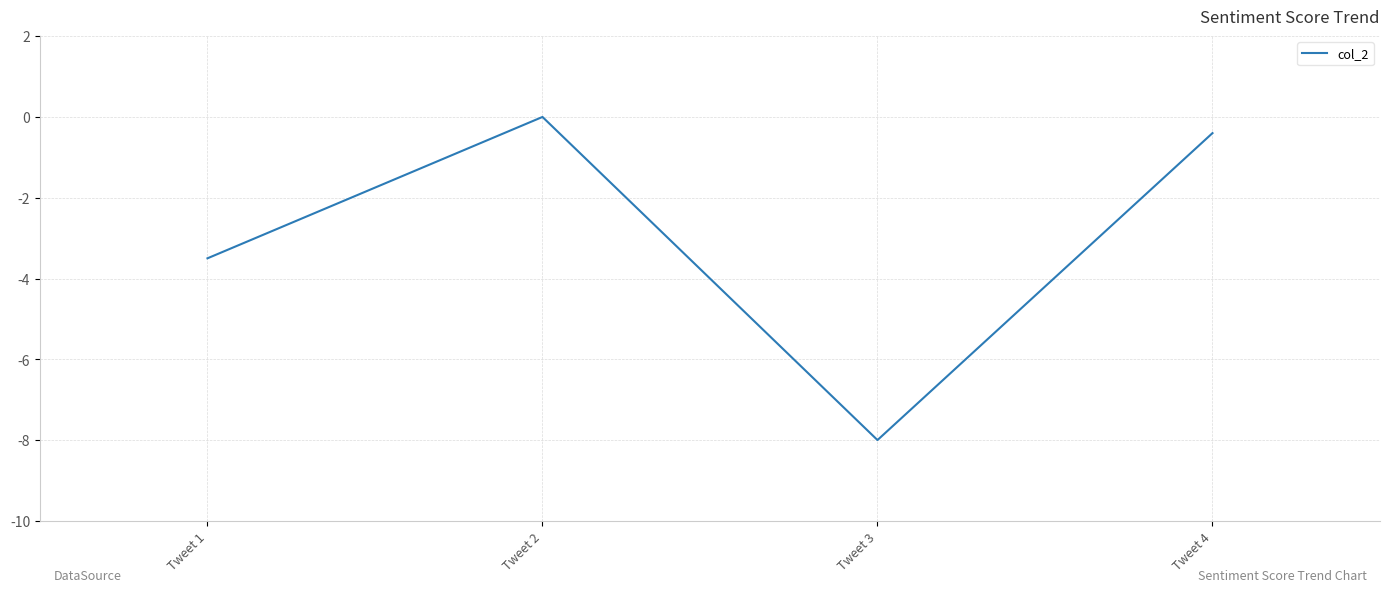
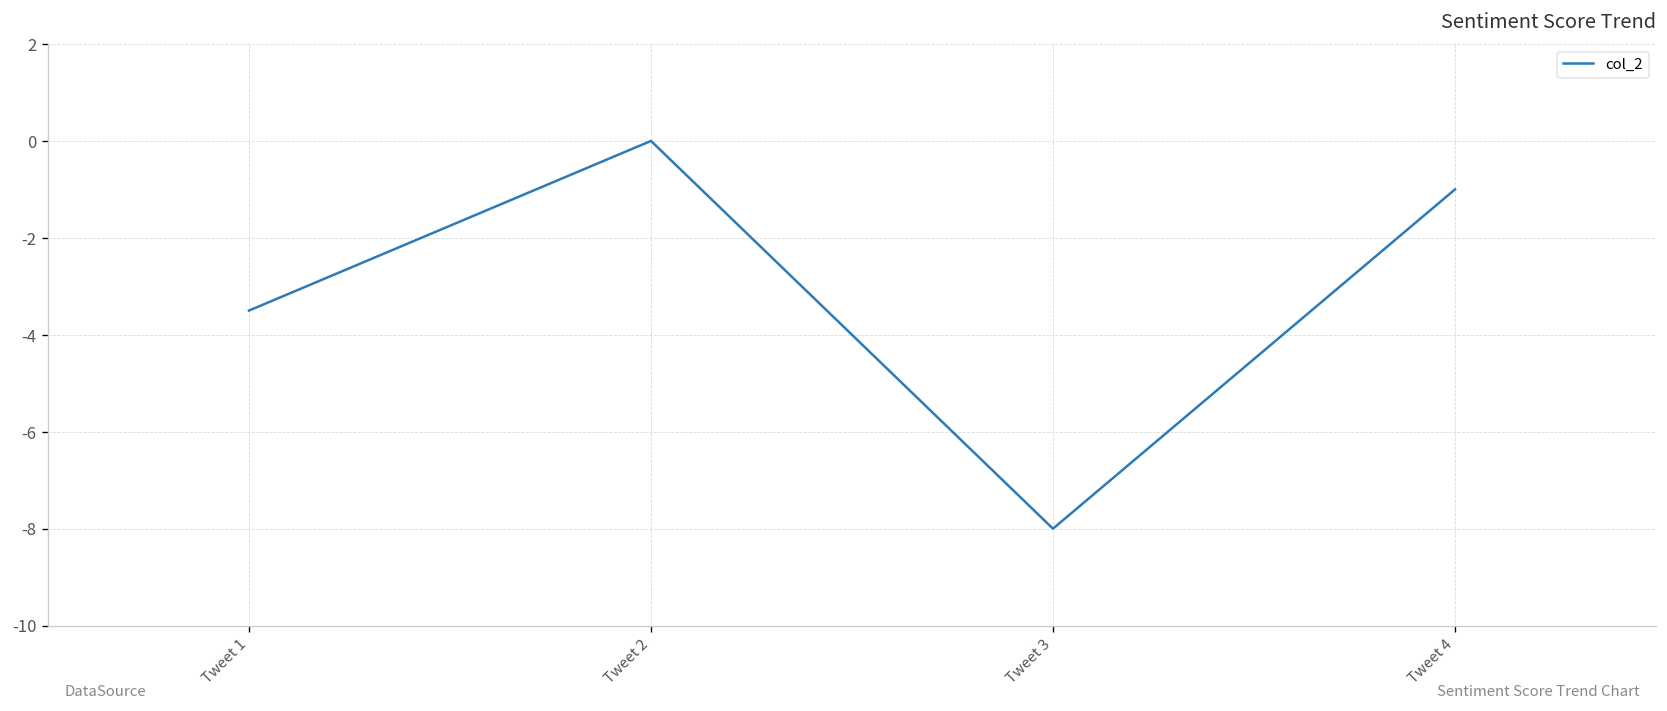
  {
    "Tweet 1": -3.5,
    "Tweet 2": 0.0,
    "Tweet 3": -8.0,
-   "Tweet 4": -0.4
+   "Tweet 4": -1.0
  }
